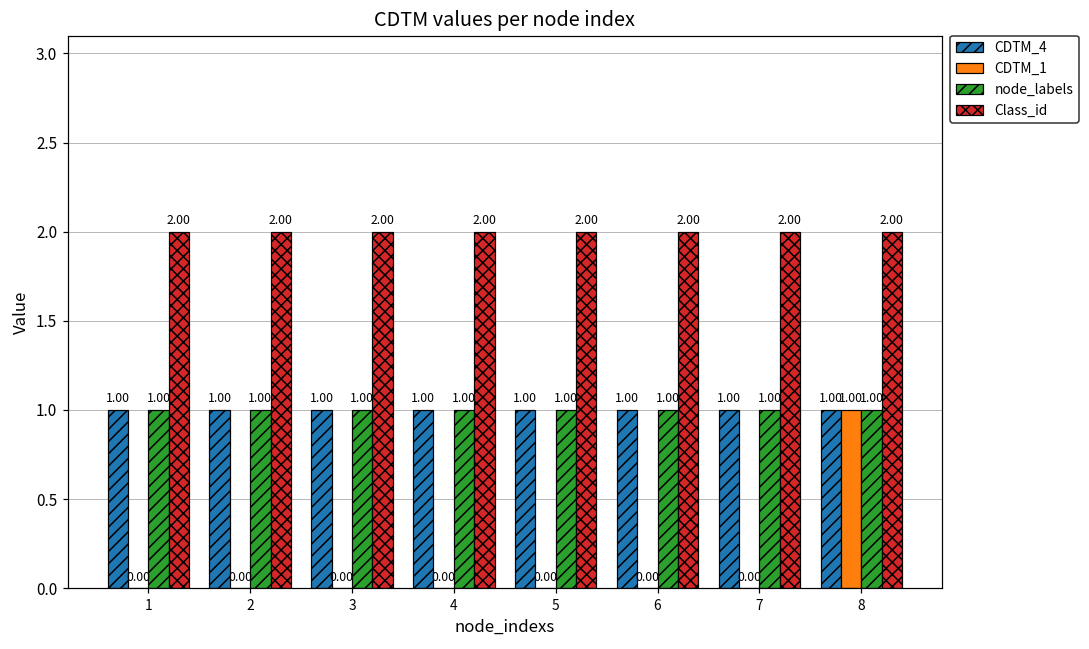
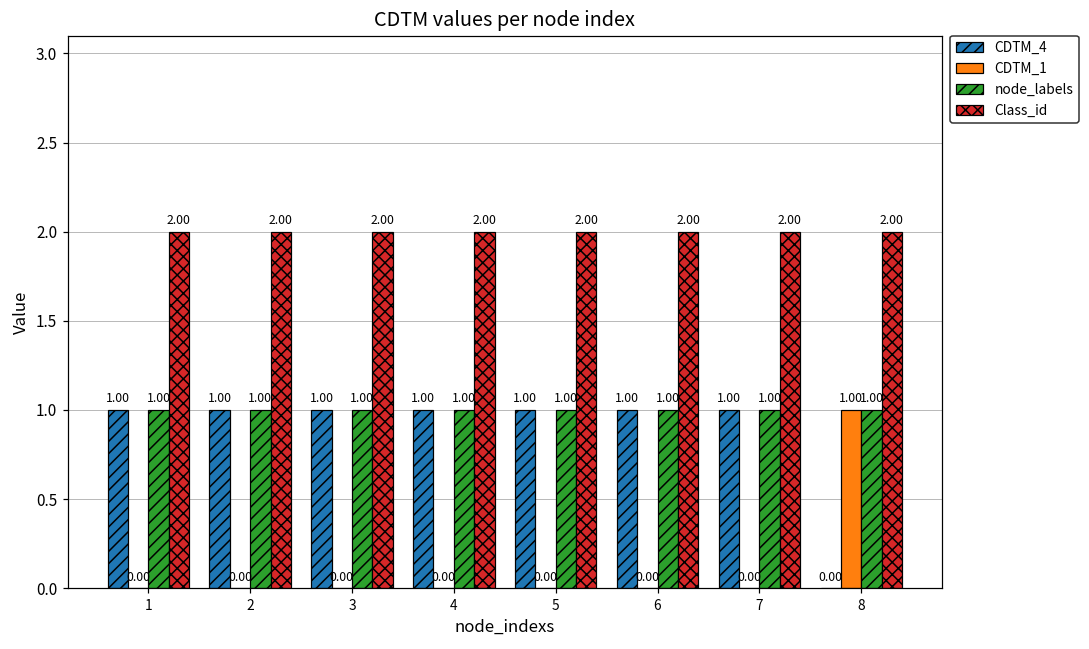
  {
    "CDTM_4": {
      "1": 1.00,
      "2": 1.00,
      "3": 1.00,
      "4": 1.00,
      "5": 1.00,
      "6": 1.00,
      "7": 1.00,
-     "8": 1.00
+     "8": 0.00
    },
    "CDTM_1": {
      "1": 0.00,
      "2": 0.00,
      "3": 0.00,
      "4": 0.00,
      "5": 0.00,
      "6": 0.00,
      "7": 0.00,
      "8": 1.00
    },
    "node_labels": {
      "1": 1.00,
      "2": 1.00,
      "3": 1.00,
      "4": 1.00,
      "5": 1.00,
      "6": 1.00,
      "7": 1.00,
      "8": 1.00
    },
    "Class_id": {
      "1": 2.00,
      "2": 2.00,
      "3": 2.00,
      "4": 2.00,
      "5": 2.00,
      "6": 2.00,
      "7": 2.00,
      "8": 2.00
    }
  }
